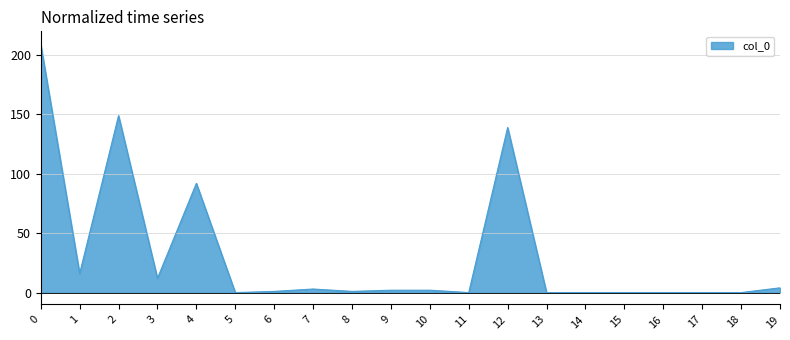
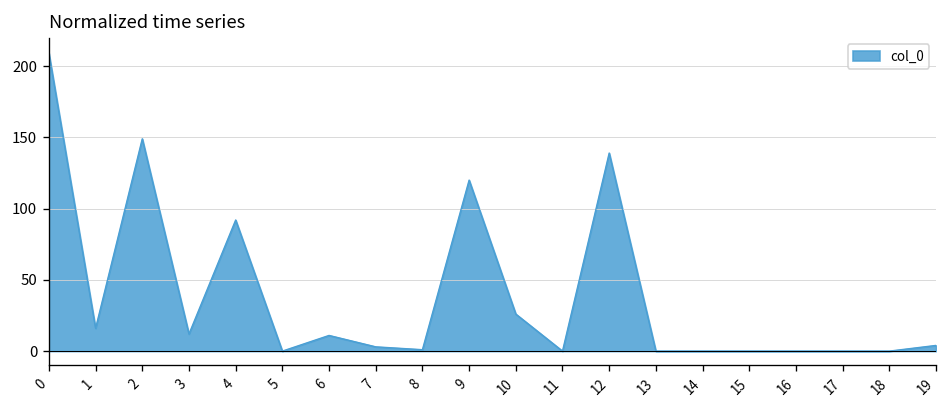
  {
    "0": 209,
    "1": 16,
    "2": 149,
    "3": 12,
    "4": 92,
    "5": 0,
-   "6": 1,
+   "6": 11,
    "7": 3,
    "8": 1,
-   "9": 2,
-   "10": 2,
+   "9": 120,
+   "10": 26,
    "11": 0,
    "12": 139,
    "13": 0,
    "14": 0,
    "15": 0,
    "16": 0,
    "17": 0,
    "18": 0,
    "19": 4
  }
